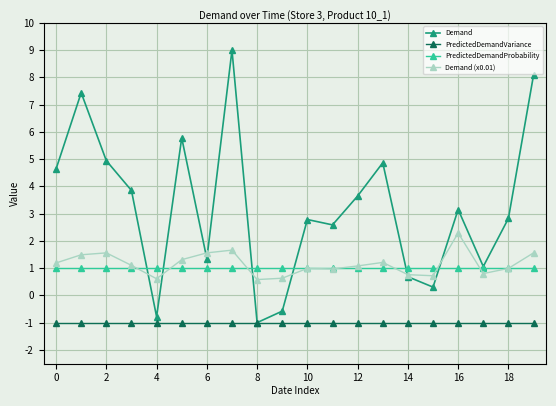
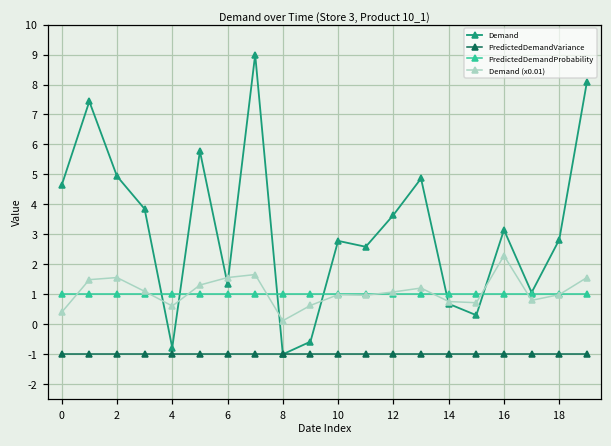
  {
    "PredictedDemandVariance": {
      "0": -1.0,
      "2": -1.0,
      "4": -1.0,
      "6": -1.0,
      "10": -1.0,
      "12": -1.0,
      "14": -1.0,
      "16": -1.0,
      "18": -1.0
    },
    "Demand (x0.01)": {
-     "0": 1.2,
+     "0": 0.4,
      "2": 1.6,
      "4": 0.6,
      "6": 1.6,
-     "8": 0.6,
+     "8": 0.1,
      "16": 2.3
    }
  }
